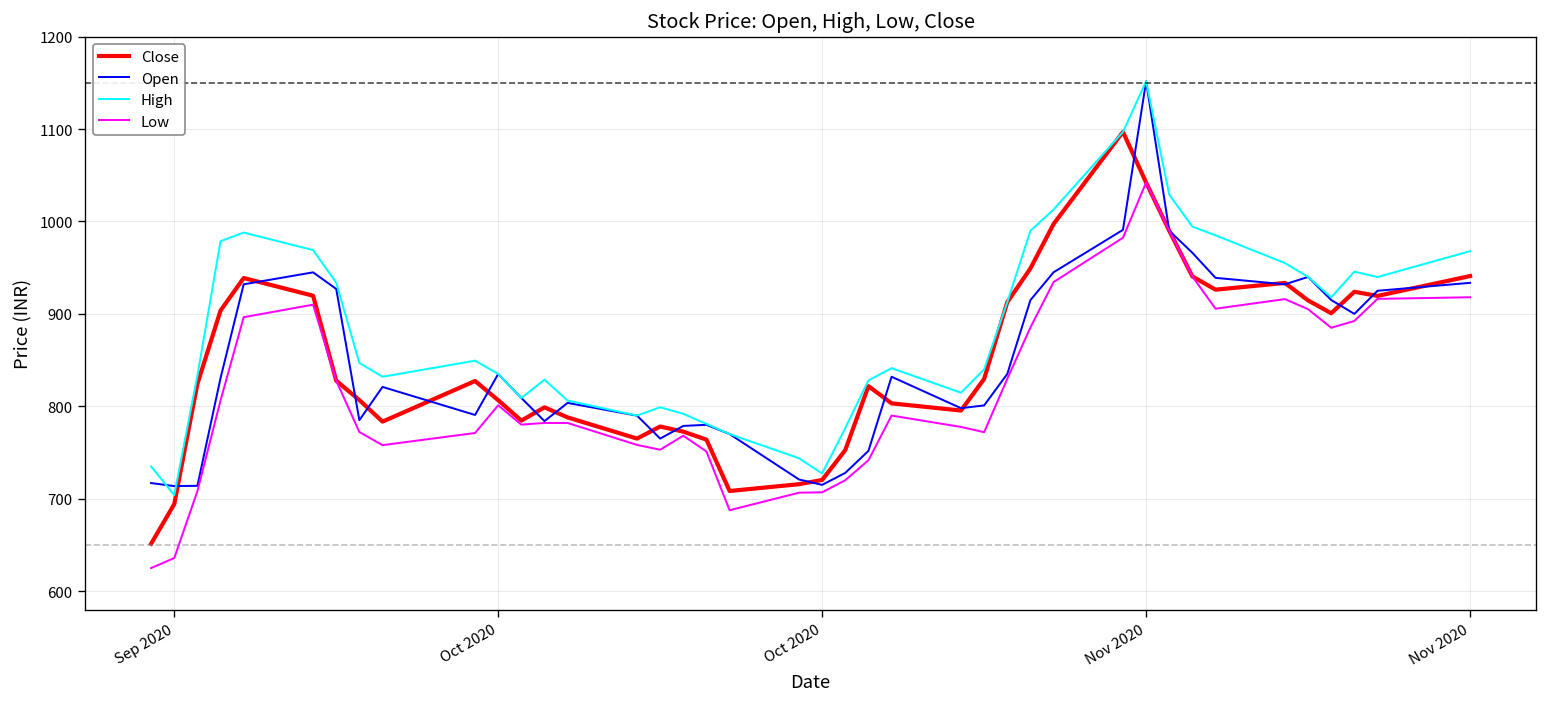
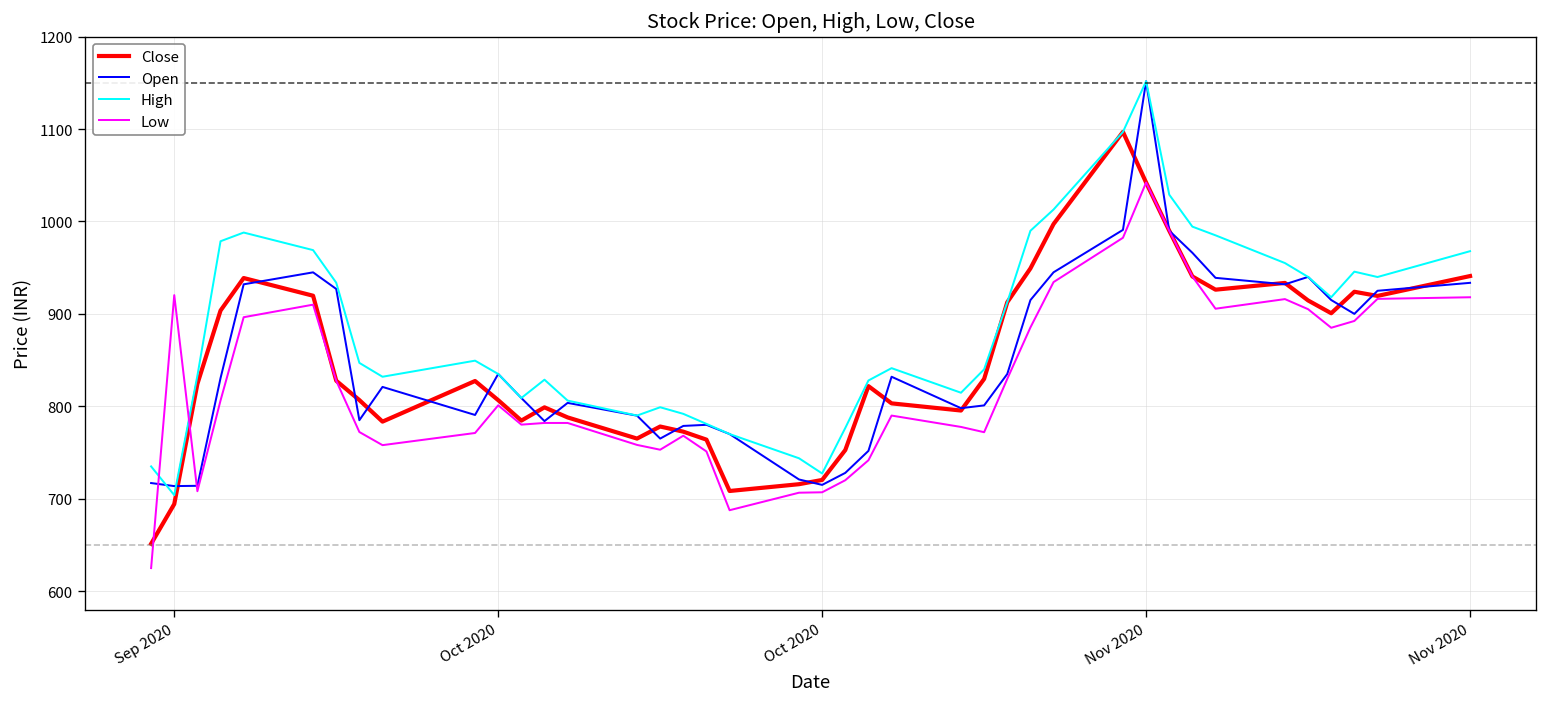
  {
    "Close": {
      "Sep 2020": 690
    },
    "Open": {
      "Sep 2020": 710
    },
    "High": {
      "Sep 2020": 700
    },
    "Low": {
-     "Sep 2020": 640
+     "Sep 2020": 920
    }
  }
